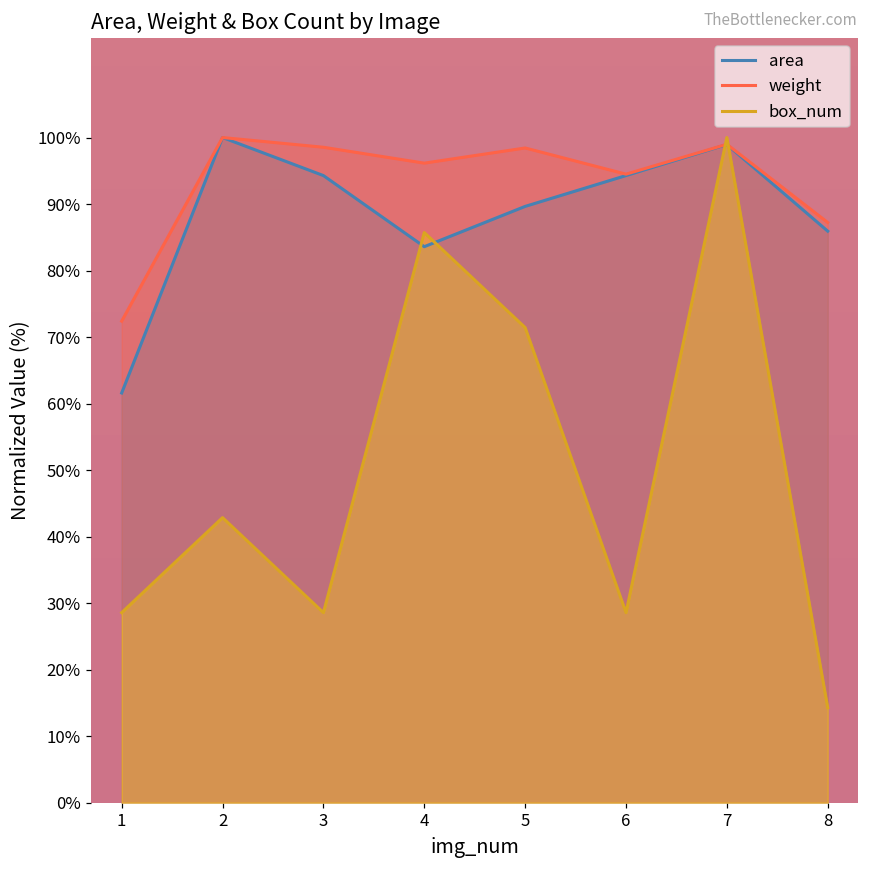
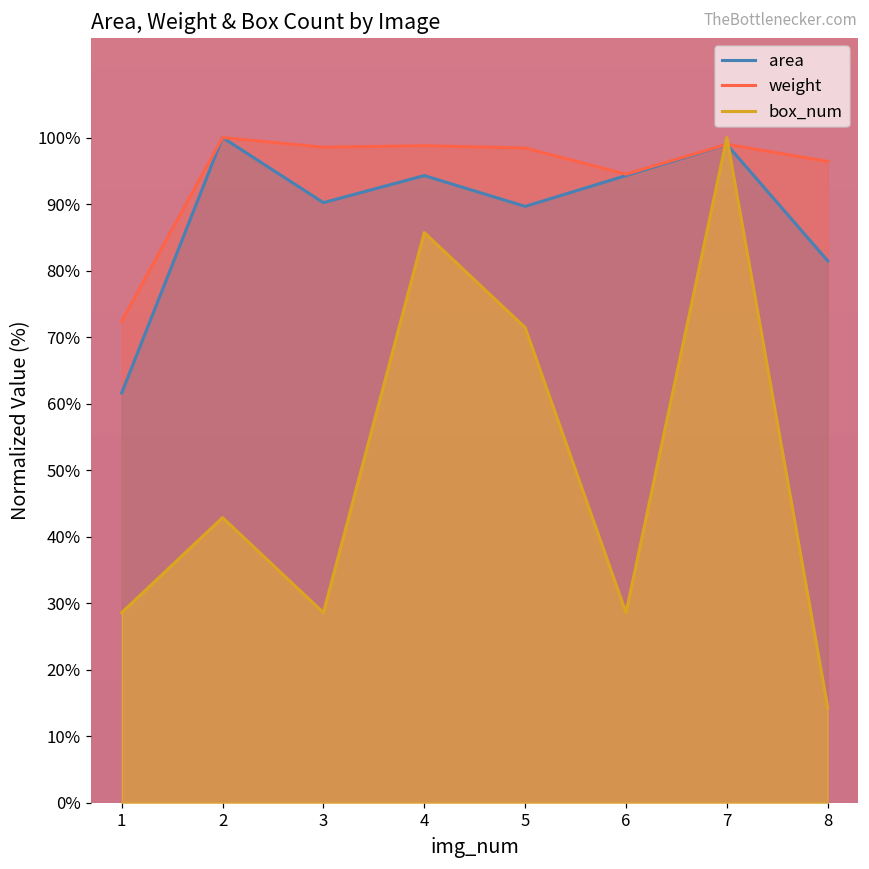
  {
    "area": {
      "1": "62%",
-     "3": "94%",
-     "4": "84%",
+     "3": "90%",
+     "4": "94%",
      "5": "90%",
-     "8": "86%"
+     "8": "81%"
    },
    "weight": {
      "1": "72%",
      "3": "99%",
-     "4": "96%",
+     "4": "99%",
      "5": "98%",
-     "8": "87%"
+     "8": "96%"
    }
  }
